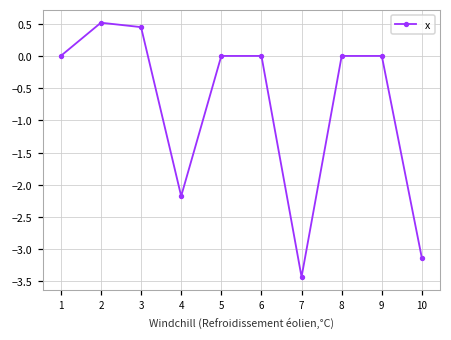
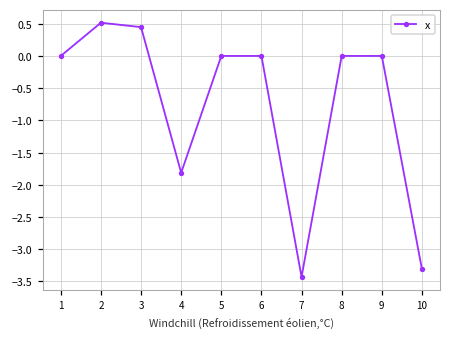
  {
    "1": 0.0,
    "2": 0.5,
    "3": 0.4,
-   "4": -2.2,
+   "4": -1.8,
    "5": 0.0,
    "6": 0.0,
    "7": -3.4,
    "8": 0.0,
    "9": 0.0,
-   "10": -3.1
+   "10": -3.3
  }
